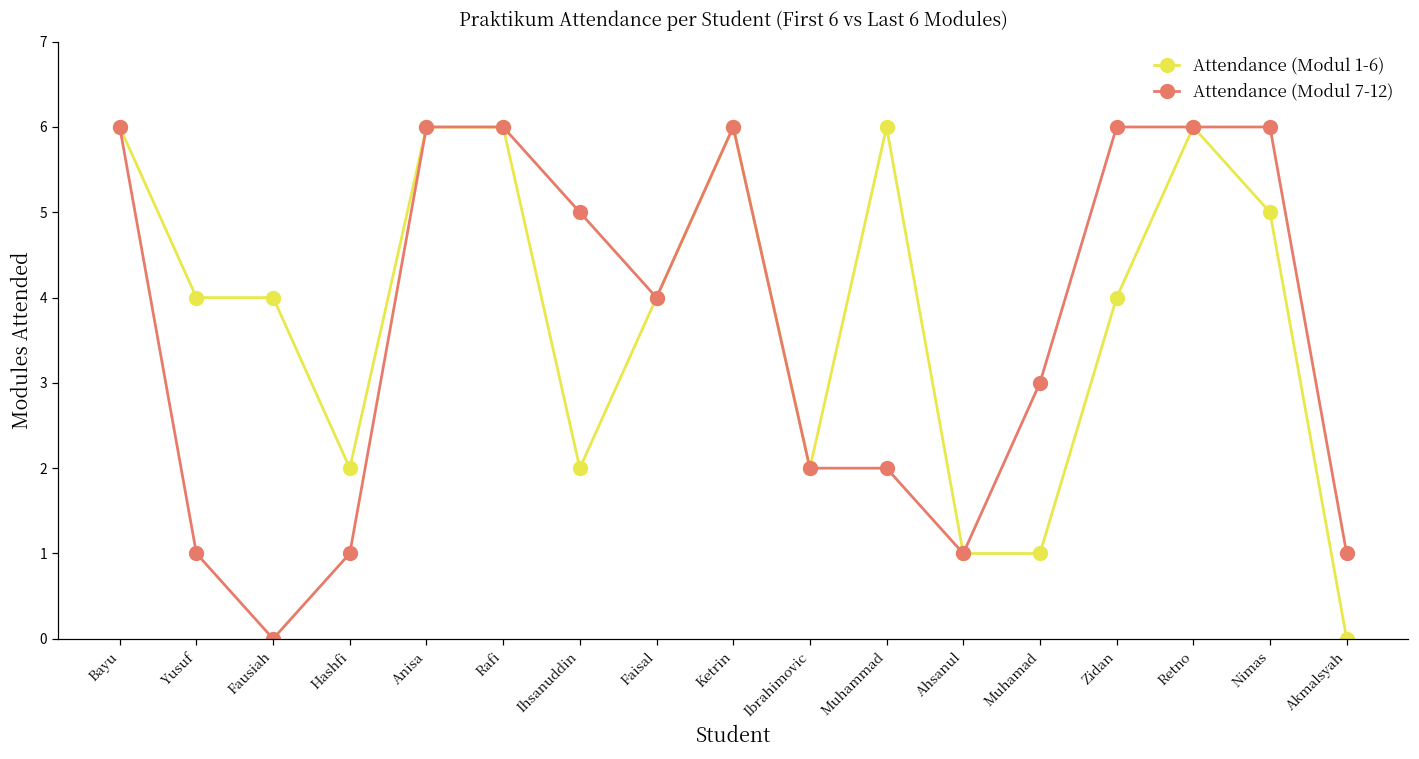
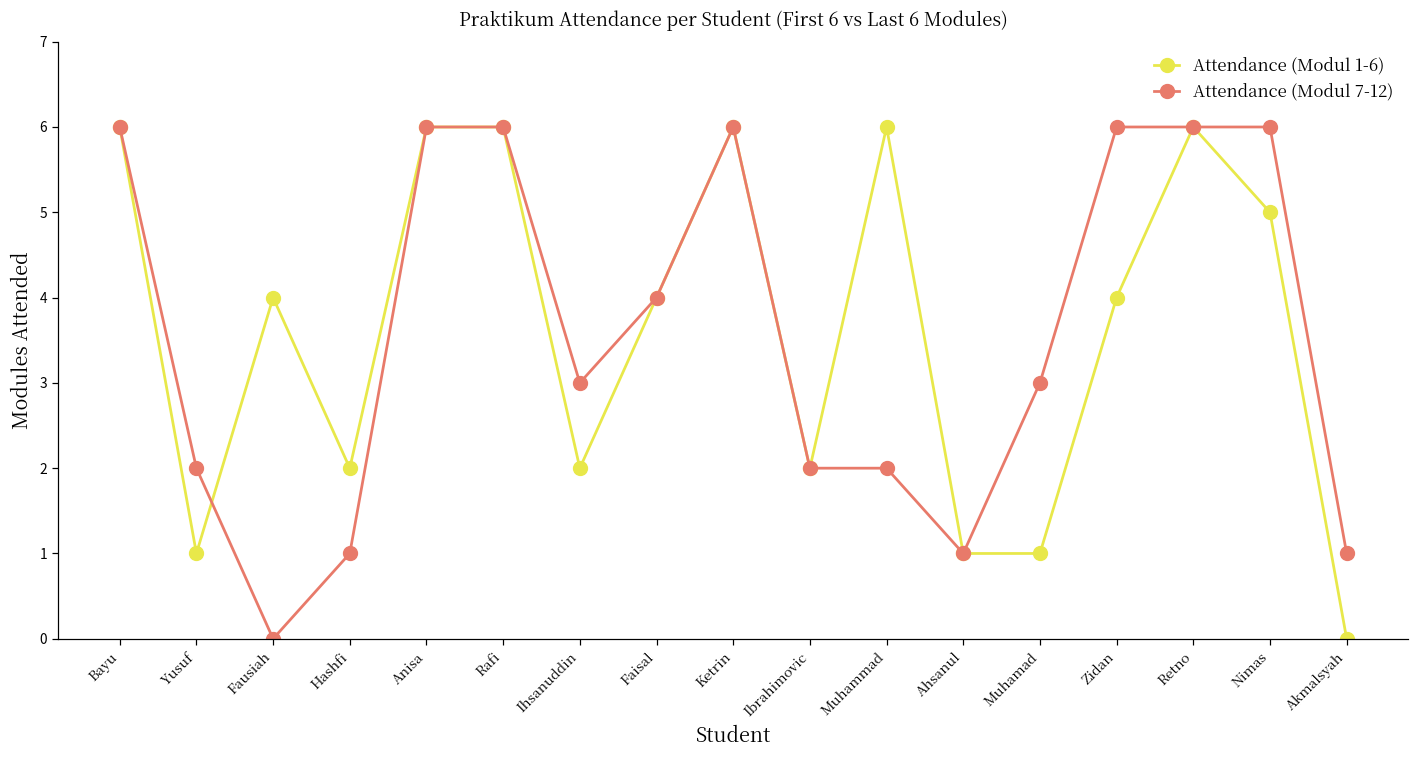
  {
    "Attendance (Modul 1-6)": {
-     "Yusuf": 4,
+     "Yusuf": 1,
      "Fausiah": 4,
      "Hashfi": 2,
      "Ihsanuddin": 2,
      "Muhammad": 6,
      "Muhamad": 1,
      "Zidan": 4,
      "Nimas": 5,
      "Akmalsyah": 0
    },
    "Attendance (Modul 7-12)": {
-     "Yusuf": 1,
+     "Yusuf": 2,
      "Fausiah": 0,
      "Hashfi": 1,
-     "Ihsanuddin": 5,
+     "Ihsanuddin": 3,
      "Muhammad": 2,
      "Muhamad": 3,
      "Zidan": 6,
      "Nimas": 6,
      "Akmalsyah": 1
    }
  }
